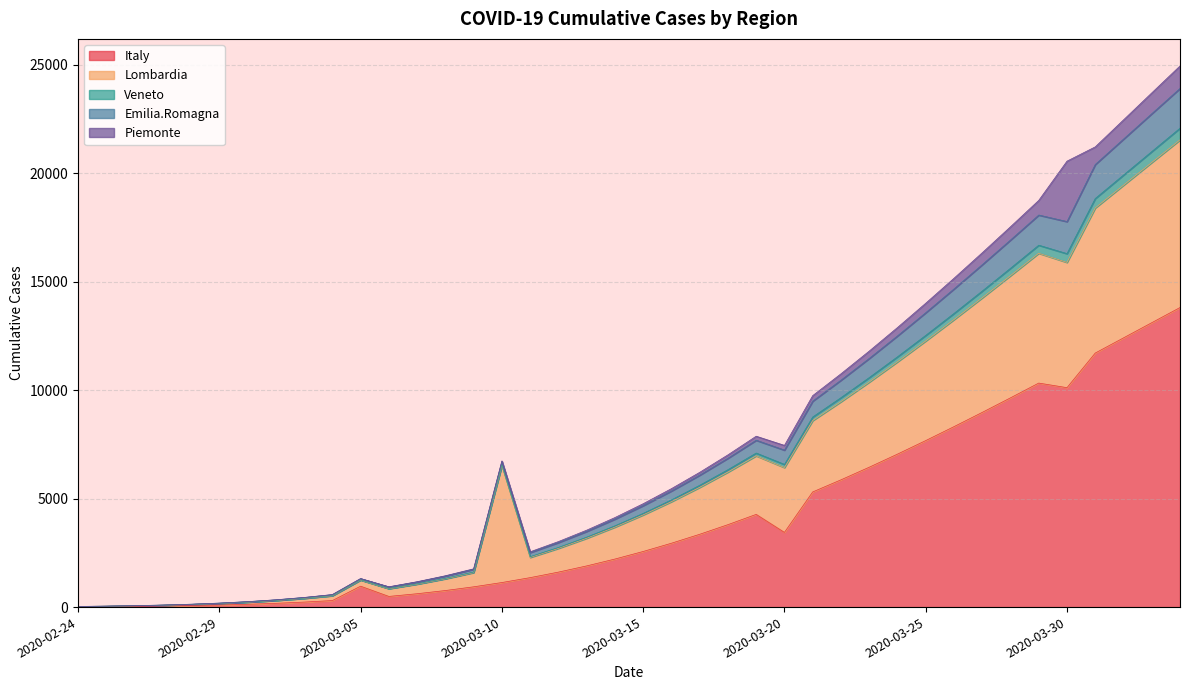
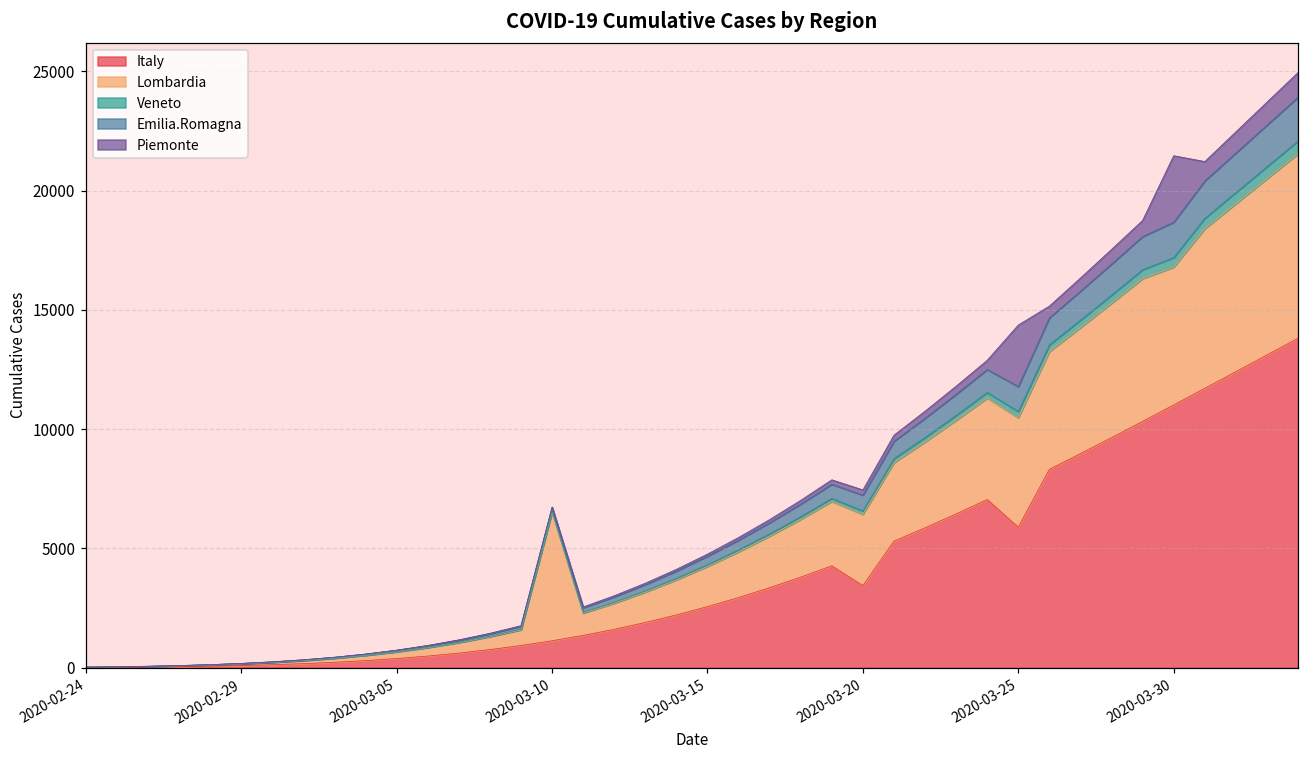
  {
    "Italy": {
-     "2020-03-05": 1000,
+     "2020-03-05": 400,
      "2020-03-10": 1100,
      "2020-03-15": 2600,
      "2020-03-20": 3400,
-     "2020-03-25": 7700,
-     "2020-03-30": 10100
+     "2020-03-25": 5900,
+     "2020-03-30": 11000
    },
    "Lombardia": {
      "2020-03-20": 3000,
      "2020-03-25": 4600,
      "2020-03-30": 5800
    },
    "Piemonte": {
      "2020-03-20": 200,
-     "2020-03-25": 400,
+     "2020-03-25": 2600,
      "2020-03-30": 2800
    }
  }
